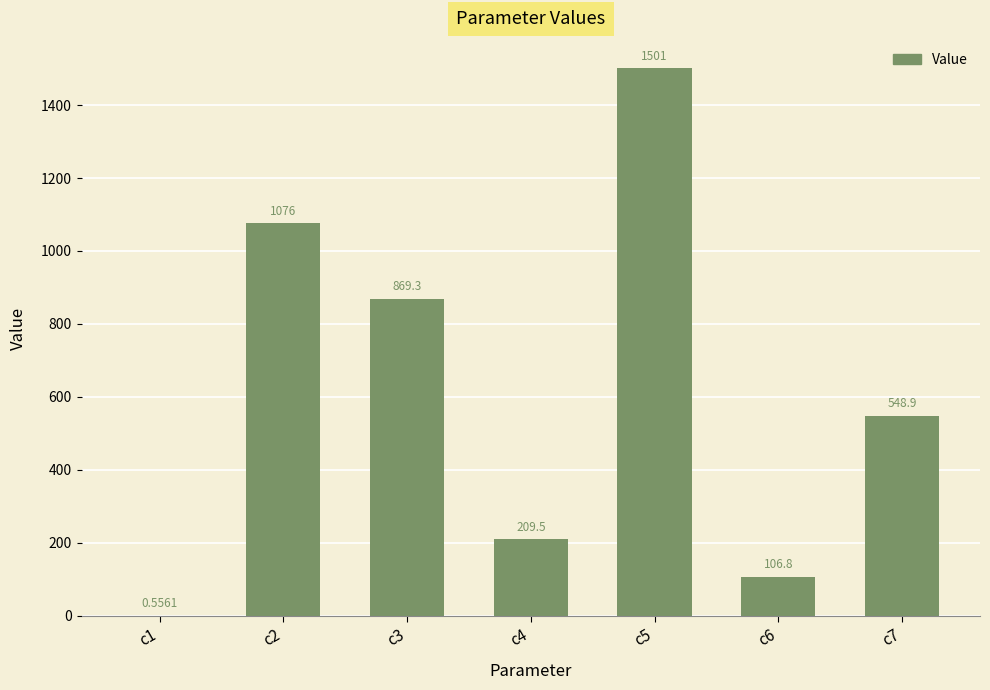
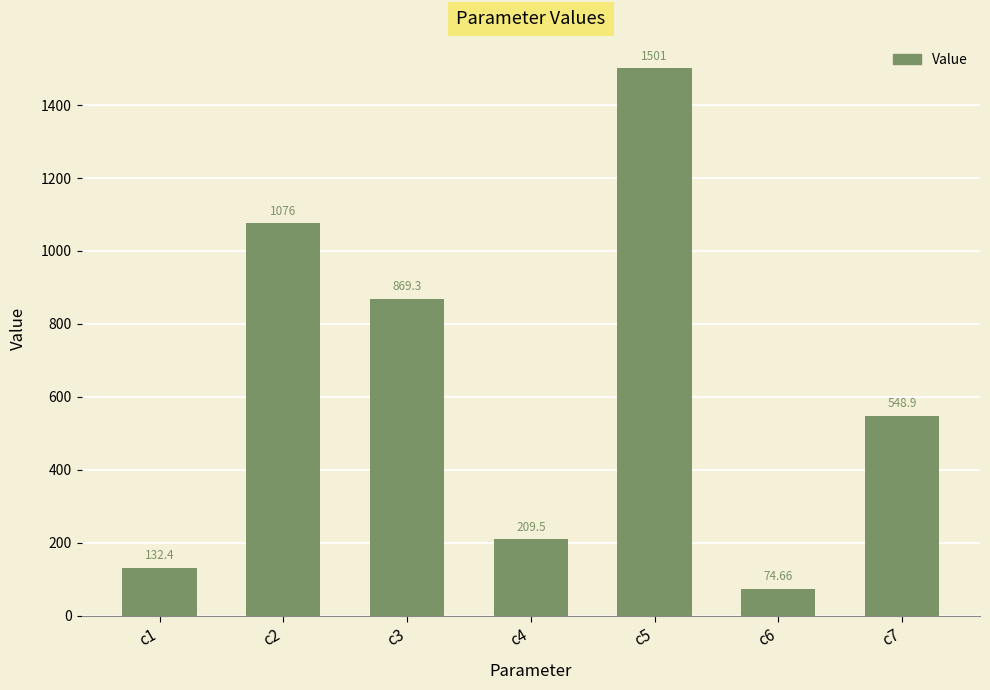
  {
-   "c1": 0.5561,
+   "c1": 132.4,
    "c2": 1076,
    "c3": 869.3,
    "c4": 209.5,
    "c5": 1501,
-   "c6": 106.8,
+   "c6": 74.66,
    "c7": 548.9
  }
